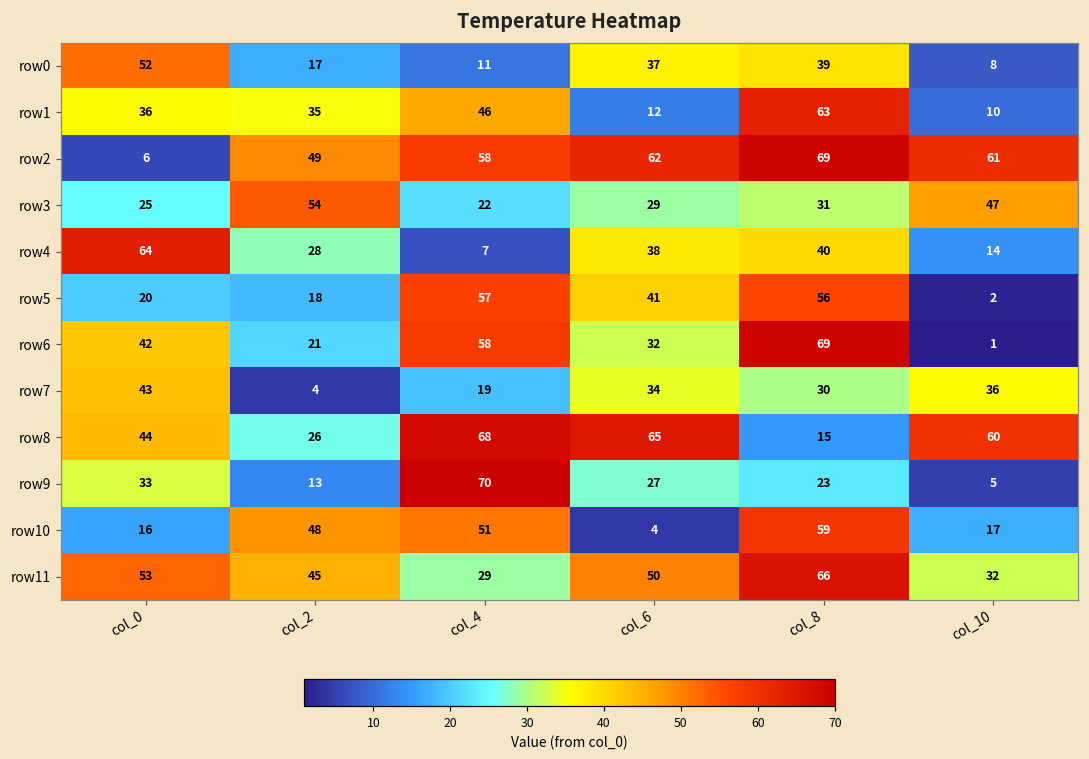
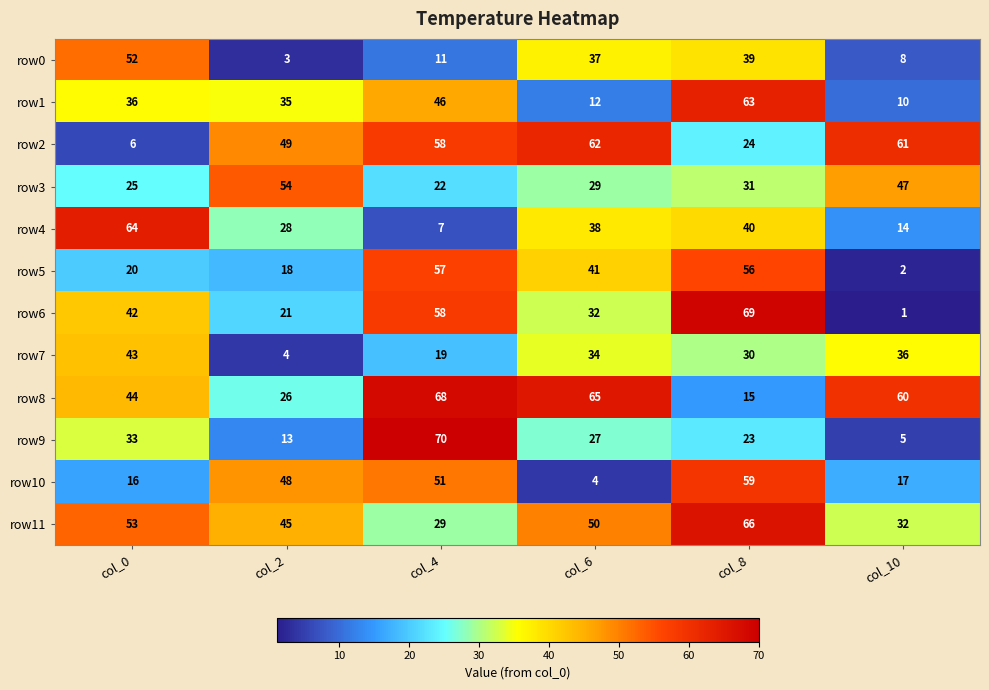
  {
    "row0": {
      "col_0": 52,
-     "col_2": 17,
+     "col_2": 3,
      "col_4": 11,
      "col_6": 37,
      "col_8": 39,
      "col_10": 8
    },
    "row1": {
      "col_0": 36,
      "col_2": 35,
      "col_4": 46,
      "col_6": 12,
      "col_8": 63,
      "col_10": 10
    },
    "row2": {
      "col_0": 6,
      "col_2": 49,
      "col_4": 58,
      "col_6": 62,
-     "col_8": 69,
+     "col_8": 24,
      "col_10": 61
    },
    "row3": {
      "col_0": 25,
      "col_2": 54,
      "col_4": 22,
      "col_6": 29,
      "col_8": 31,
      "col_10": 47
    },
    "row4": {
      "col_0": 64,
      "col_2": 28,
      "col_4": 7,
      "col_6": 38,
      "col_8": 40,
      "col_10": 14
    },
    "row5": {
      "col_0": 20,
      "col_2": 18,
      "col_4": 57,
      "col_6": 41,
      "col_8": 56,
      "col_10": 2
    },
    "row6": {
      "col_0": 42,
      "col_2": 21,
      "col_4": 58,
      "col_6": 32,
      "col_8": 69,
      "col_10": 1
    },
    "row7": {
      "col_0": 43,
      "col_2": 4,
      "col_4": 19,
      "col_6": 34,
      "col_8": 30,
      "col_10": 36
    },
    "row8": {
      "col_0": 44,
      "col_2": 26,
      "col_4": 68,
      "col_6": 65,
      "col_8": 15,
      "col_10": 60
    },
    "row9": {
      "col_0": 33,
      "col_2": 13,
      "col_4": 70,
      "col_6": 27,
      "col_8": 23,
      "col_10": 5
    },
    "row10": {
      "col_0": 16,
      "col_2": 48,
      "col_4": 51,
      "col_6": 4,
      "col_8": 59,
      "col_10": 17
    },
    "row11": {
      "col_0": 53,
      "col_2": 45,
      "col_4": 29,
      "col_6": 50,
      "col_8": 66,
      "col_10": 32
    }
  }
